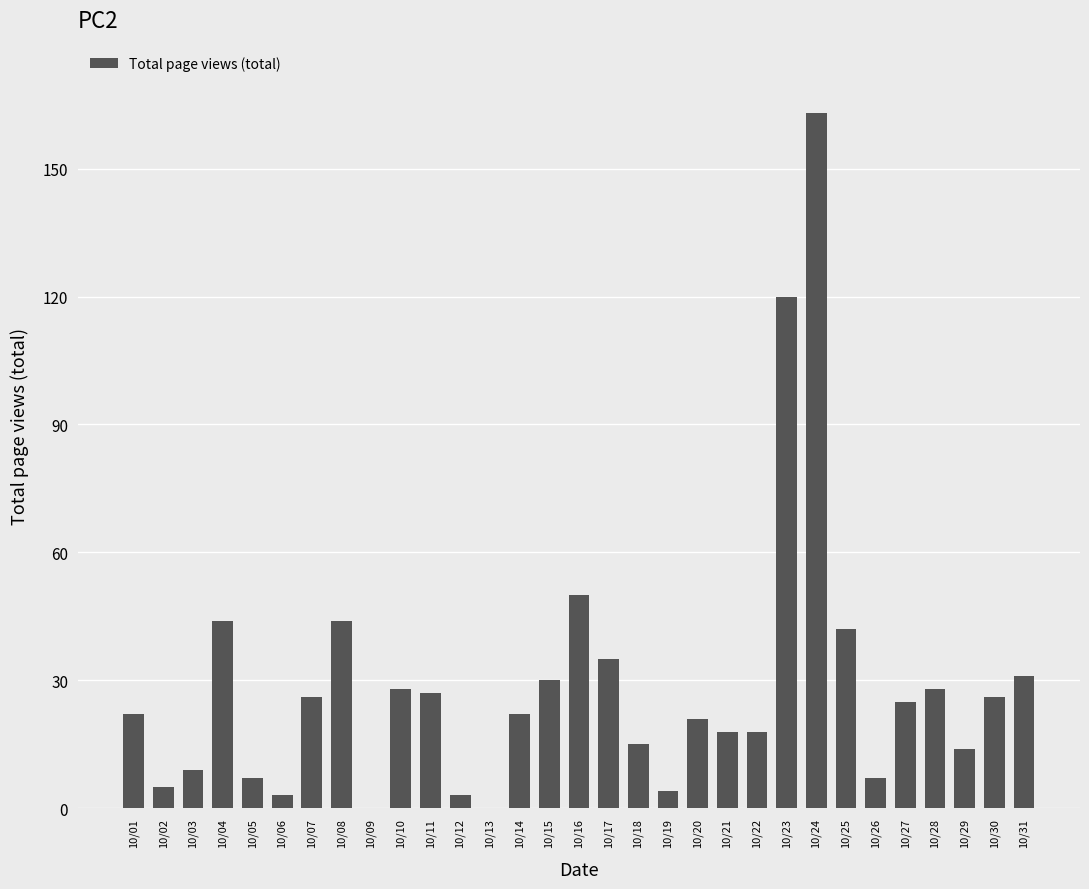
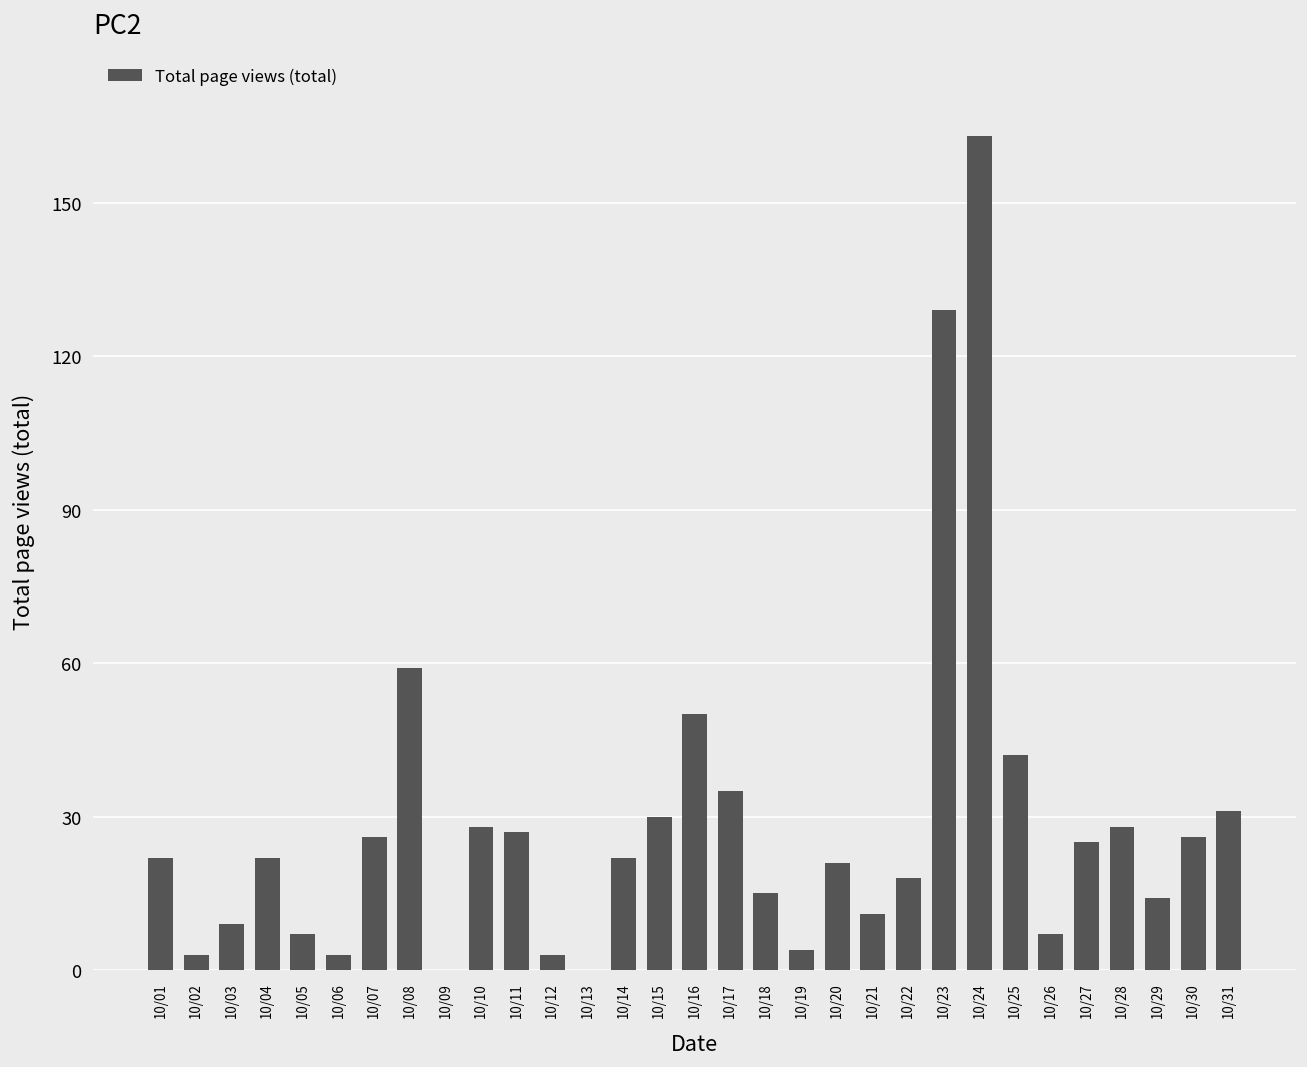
  {
    "10/01": 22,
-   "10/02": 5,
+   "10/02": 3,
    "10/03": 9,
-   "10/04": 44,
+   "10/04": 22,
    "10/05": 7,
    "10/06": 3,
    "10/07": 26,
-   "10/08": 44,
+   "10/08": 59,
    "10/09": 0,
    "10/10": 28,
    "10/11": 27,
    "10/12": 3,
    "10/13": 0,
    "10/14": 22,
    "10/15": 30,
    "10/16": 50,
    "10/17": 35,
    "10/18": 15,
    "10/19": 4,
    "10/20": 21,
-   "10/21": 18,
+   "10/21": 11,
    "10/22": 18,
-   "10/23": 120,
+   "10/23": 129,
    "10/24": 163,
    "10/25": 42,
    "10/26": 7,
    "10/27": 25,
    "10/28": 28,
    "10/29": 14,
    "10/30": 26,
    "10/31": 31
  }
